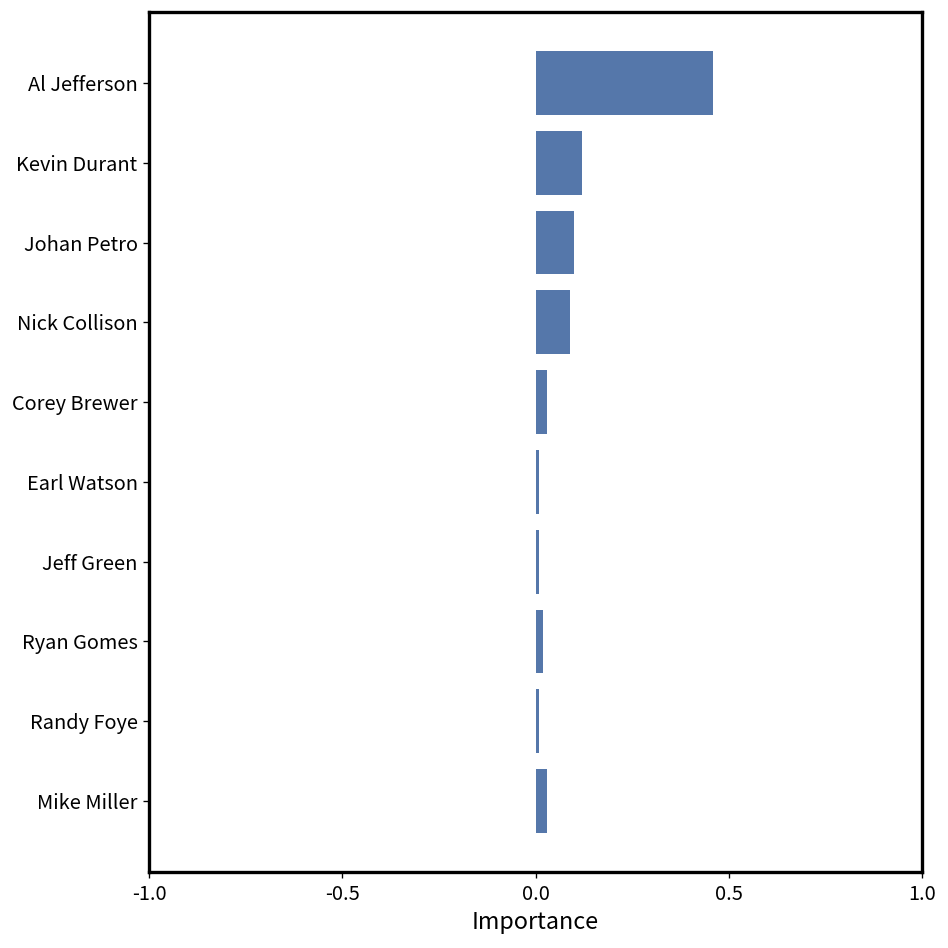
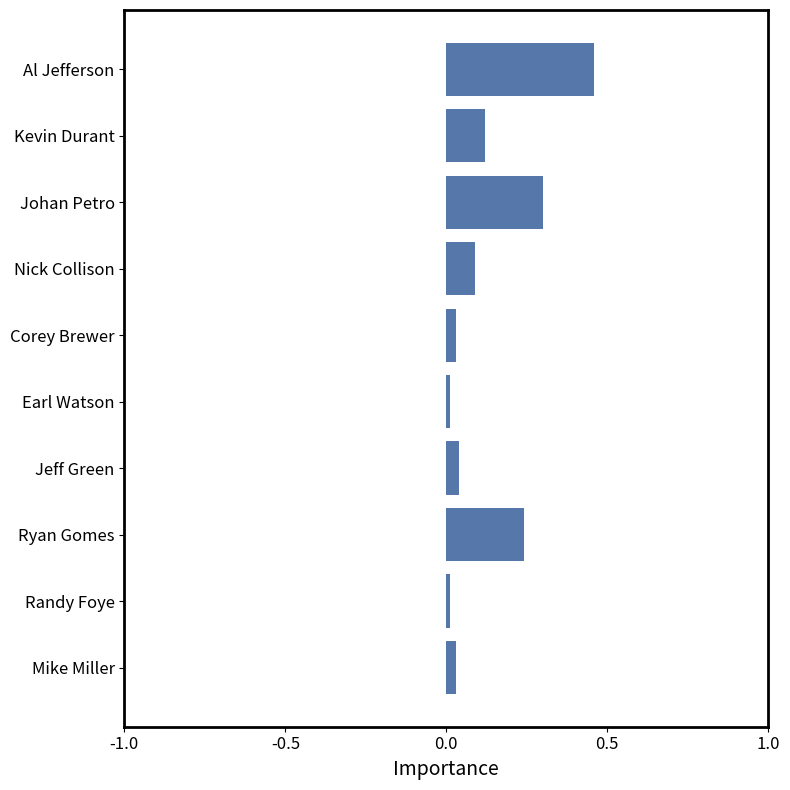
  {
    "Al Jefferson": 0.46,
    "Kevin Durant": 0.12,
-   "Johan Petro": 0.1,
+   "Johan Petro": 0.3,
    "Nick Collison": 0.09,
    "Corey Brewer": 0.03,
    "Earl Watson": 0.01,
-   "Jeff Green": 0.01,
-   "Ryan Gomes": 0.02,
+   "Jeff Green": 0.04,
+   "Ryan Gomes": 0.24,
    "Randy Foye": 0.01,
    "Mike Miller": 0.03
  }
